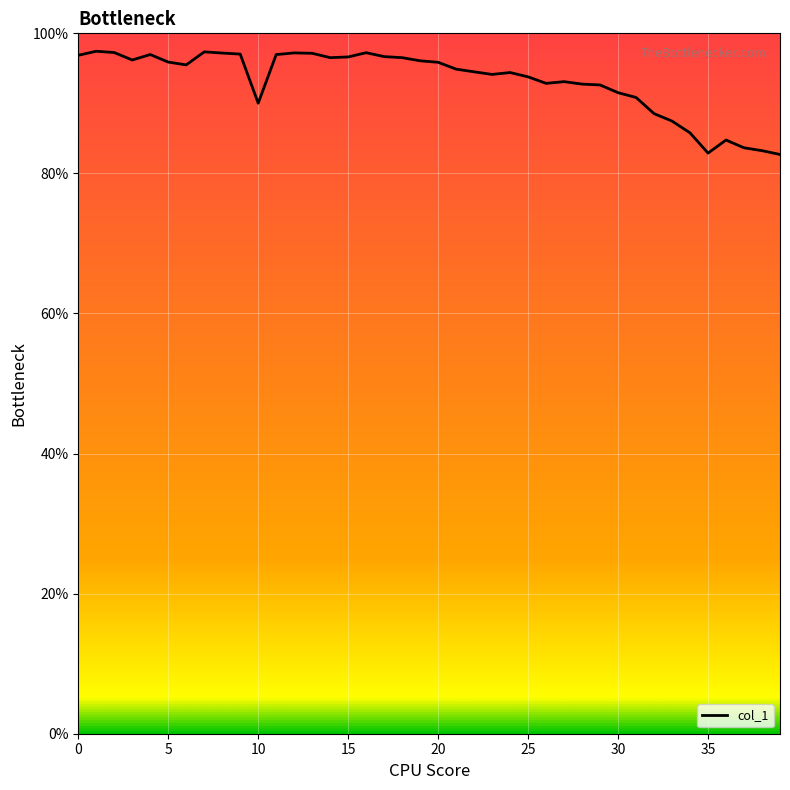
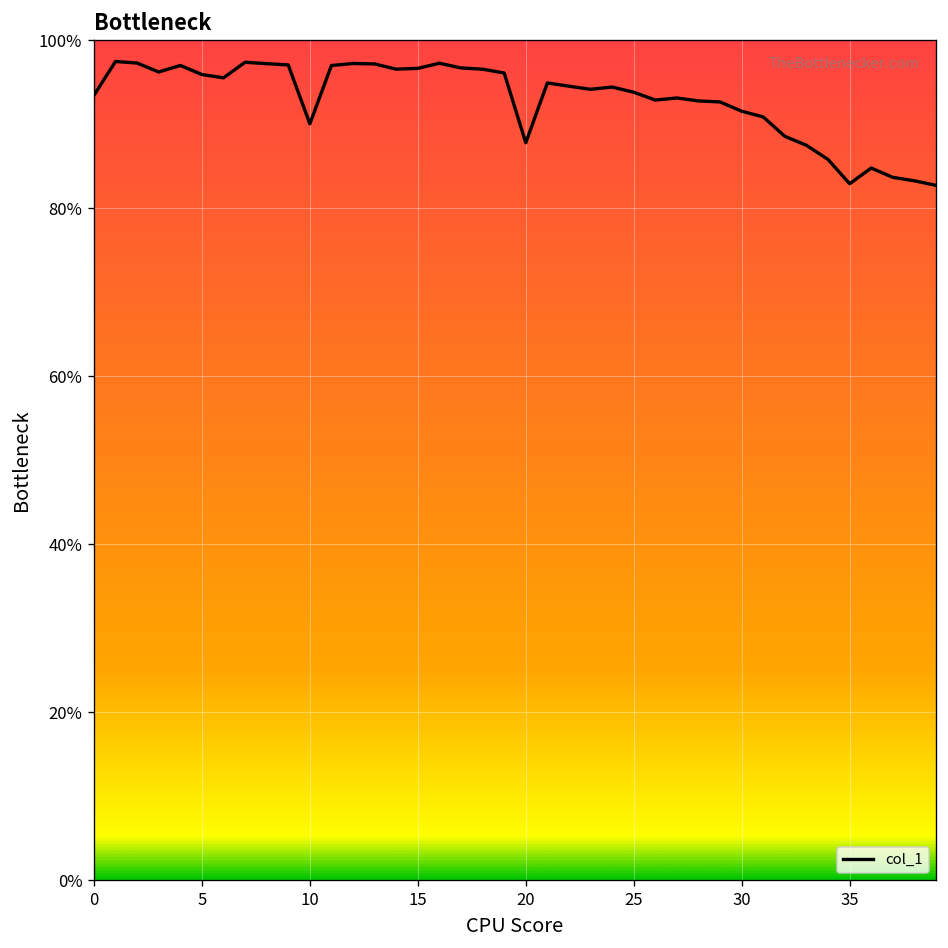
  {
-   "0": "97%",
+   "0": "93%",
    "5": "96%",
    "10": "90%",
    "15": "97%",
-   "20": "96%",
+   "20": "88%",
    "25": "94%",
    "30": "92%",
    "35": "83%"
  }
